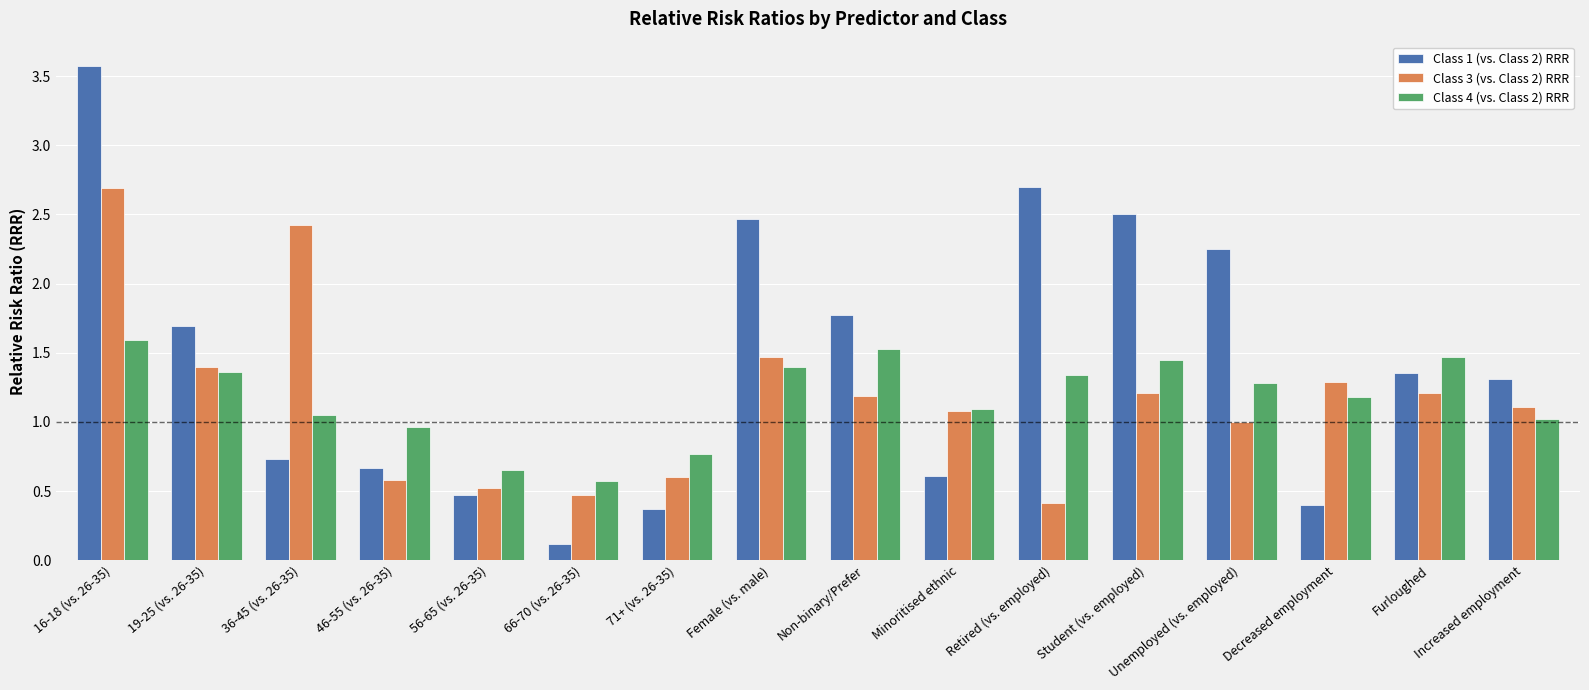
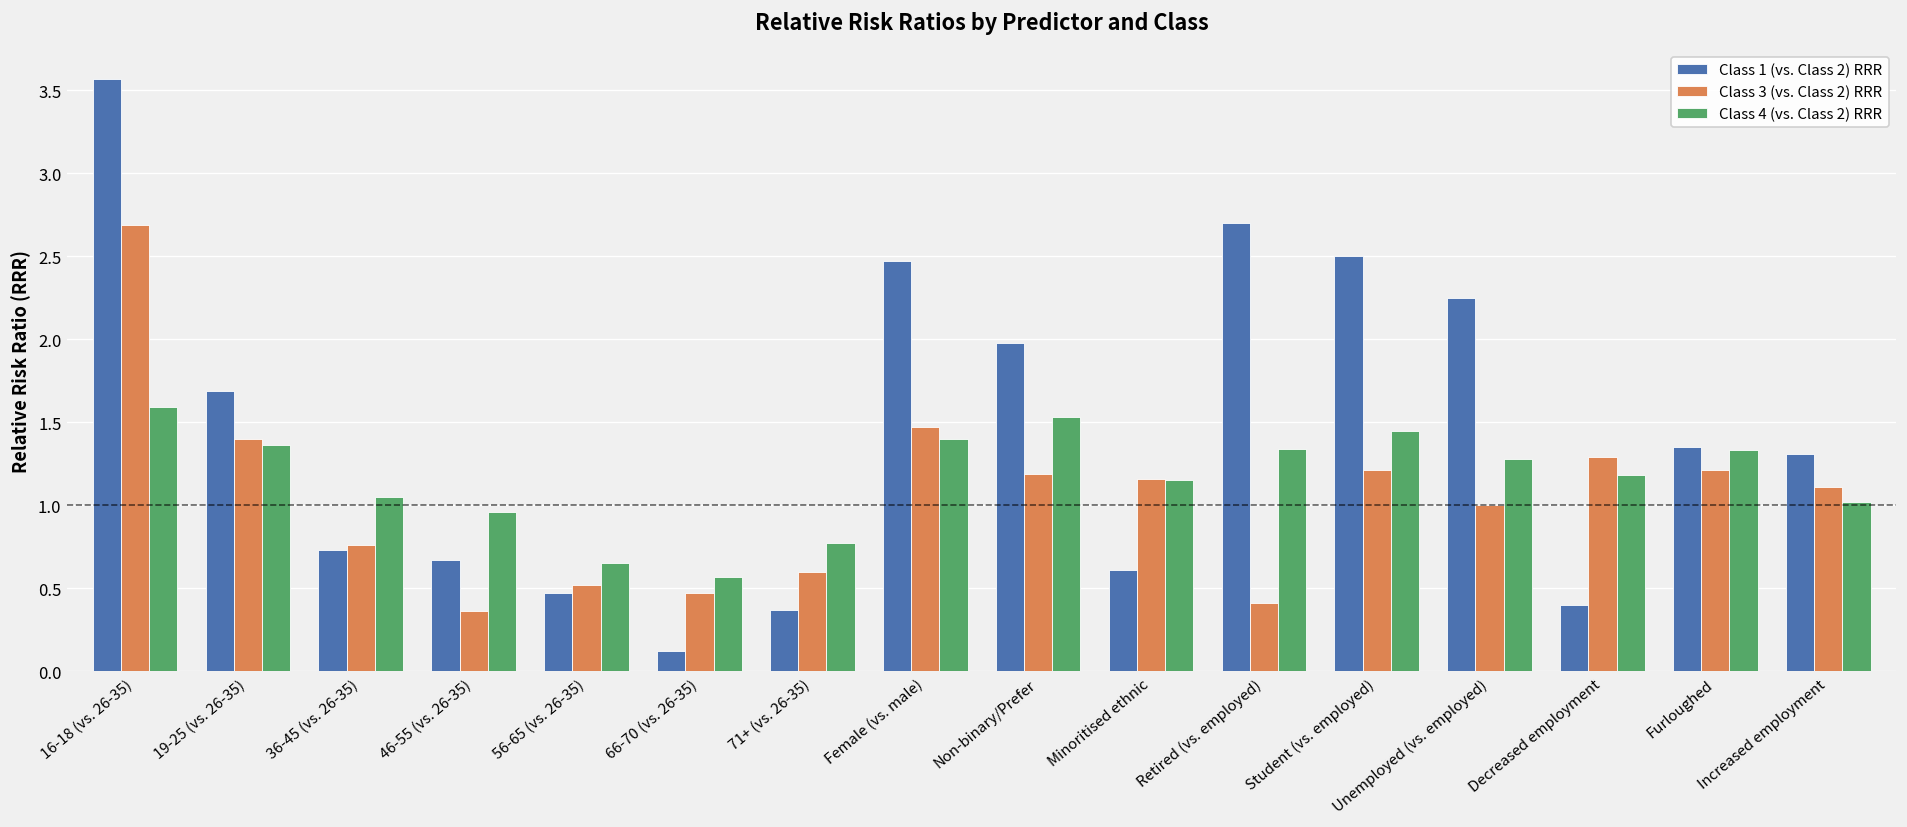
  {
    "Class 1 (vs. Class 2) RRR": {
      "16-18 (vs. 26-35)": 3.57,
      "19-25 (vs. 26-35)": 1.69,
      "36-45 (vs. 26-35)": 0.73,
      "46-55 (vs. 26-35)": 0.67,
      "56-65 (vs. 26-35)": 0.47,
      "66-70 (vs. 26-35)": 0.12,
      "71+ (vs. 26-35)": 0.37,
      "Female (vs. male)": 2.47,
-     "Non-binary/Prefer": 1.77,
+     "Non-binary/Prefer": 1.98,
      "Minoritised ethnic": 0.61,
      "Retired (vs. employed)": 2.70,
      "Student (vs. employed)": 2.50,
      "Unemployed (vs. employed)": 2.25,
      "Decreased employment": 0.40,
      "Furloughed": 1.35,
      "Increased employment": 1.31
    },
    "Class 3 (vs. Class 2) RRR": {
      "16-18 (vs. 26-35)": 2.69,
      "19-25 (vs. 26-35)": 1.40,
-     "36-45 (vs. 26-35)": 2.42,
-     "46-55 (vs. 26-35)": 0.58,
+     "36-45 (vs. 26-35)": 0.76,
+     "46-55 (vs. 26-35)": 0.36,
      "56-65 (vs. 26-35)": 0.52,
      "66-70 (vs. 26-35)": 0.47,
      "71+ (vs. 26-35)": 0.60,
      "Female (vs. male)": 1.47,
      "Non-binary/Prefer": 1.19,
-     "Minoritised ethnic": 1.08,
+     "Minoritised ethnic": 1.16,
      "Retired (vs. employed)": 0.41,
      "Student (vs. employed)": 1.21,
      "Unemployed (vs. employed)": 1.00,
      "Decreased employment": 1.29,
      "Furloughed": 1.21,
      "Increased employment": 1.11
    },
    "Class 4 (vs. Class 2) RRR": {
      "16-18 (vs. 26-35)": 1.59,
      "19-25 (vs. 26-35)": 1.36,
      "36-45 (vs. 26-35)": 1.05,
      "46-55 (vs. 26-35)": 0.96,
      "56-65 (vs. 26-35)": 0.65,
      "66-70 (vs. 26-35)": 0.57,
      "71+ (vs. 26-35)": 0.77,
      "Female (vs. male)": 1.40,
      "Non-binary/Prefer": 1.53,
-     "Minoritised ethnic": 1.09,
+     "Minoritised ethnic": 1.15,
      "Retired (vs. employed)": 1.34,
      "Student (vs. employed)": 1.45,
      "Unemployed (vs. employed)": 1.28,
      "Decreased employment": 1.18,
-     "Furloughed": 1.47,
+     "Furloughed": 1.33,
      "Increased employment": 1.02
    }
  }
